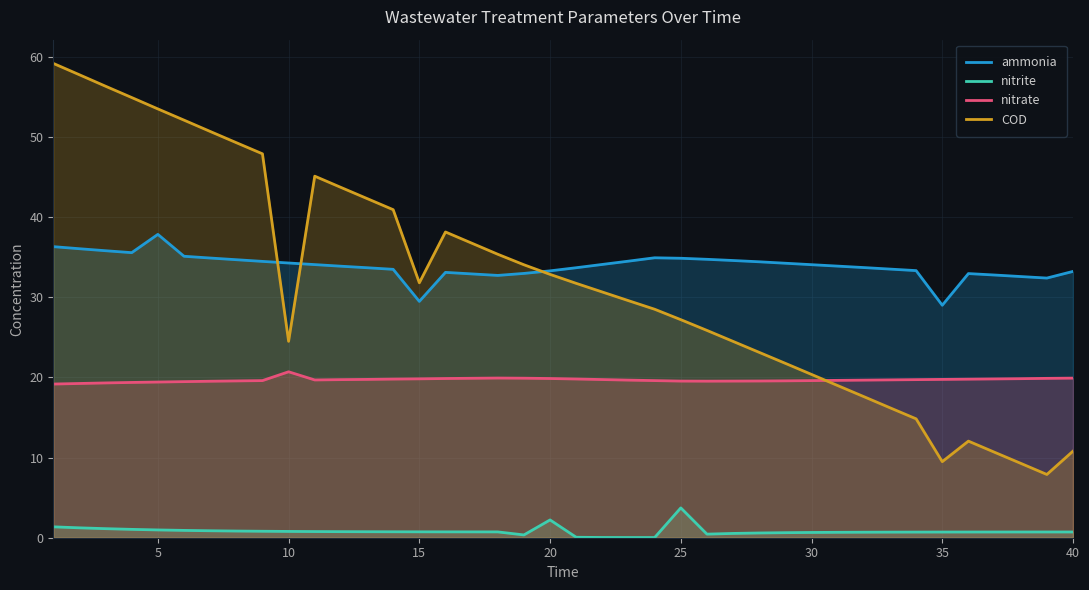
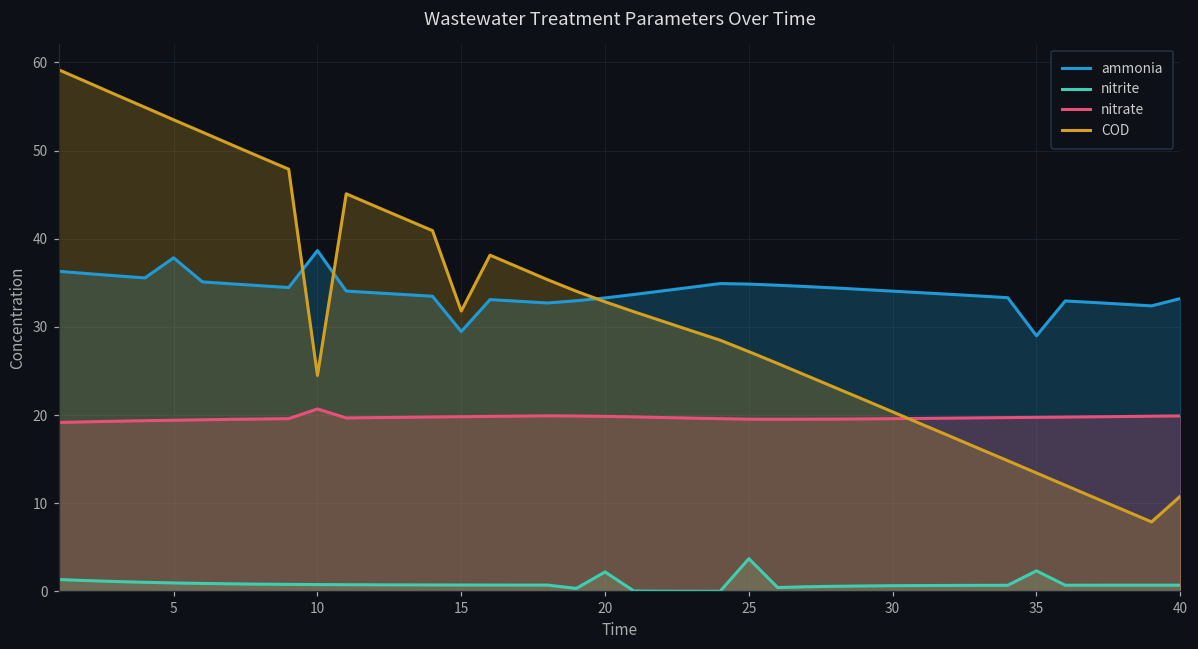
  {
    "ammonia": {
      "5": 38,
-     "10": 34,
+     "10": 39,
      "15": 29,
      "20": 33,
      "25": 35,
      "30": 34,
      "35": 29,
      "40": 33
    },
    "nitrite": {
      "5": 1,
      "10": 1,
      "15": 1,
      "20": 2,
      "25": 4,
      "30": 1,
-     "35": 1,
+     "35": 2,
      "40": 1
    },
    "nitrate": {
      "5": 19,
      "10": 21,
      "15": 20,
      "20": 20,
      "25": 20,
      "30": 20,
      "35": 20,
      "40": 20
    },
    "COD": {
      "5": 53,
      "10": 25,
      "15": 32,
      "20": 33,
      "25": 27,
      "30": 20,
-     "35": 9,
+     "35": 13,
      "40": 11
    }
  }
